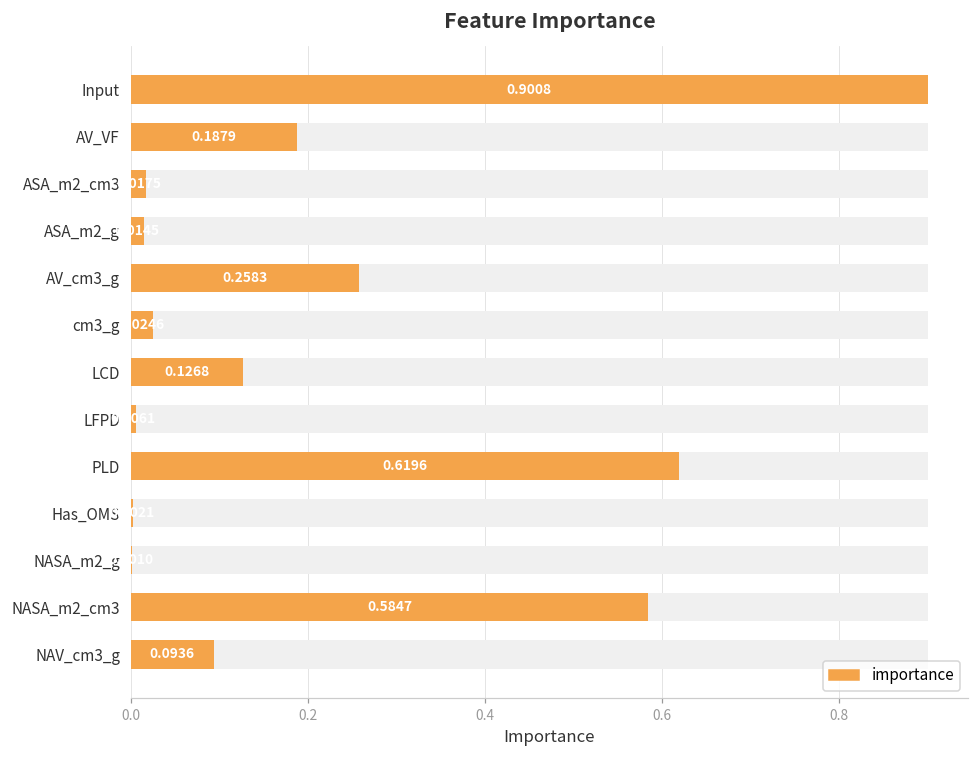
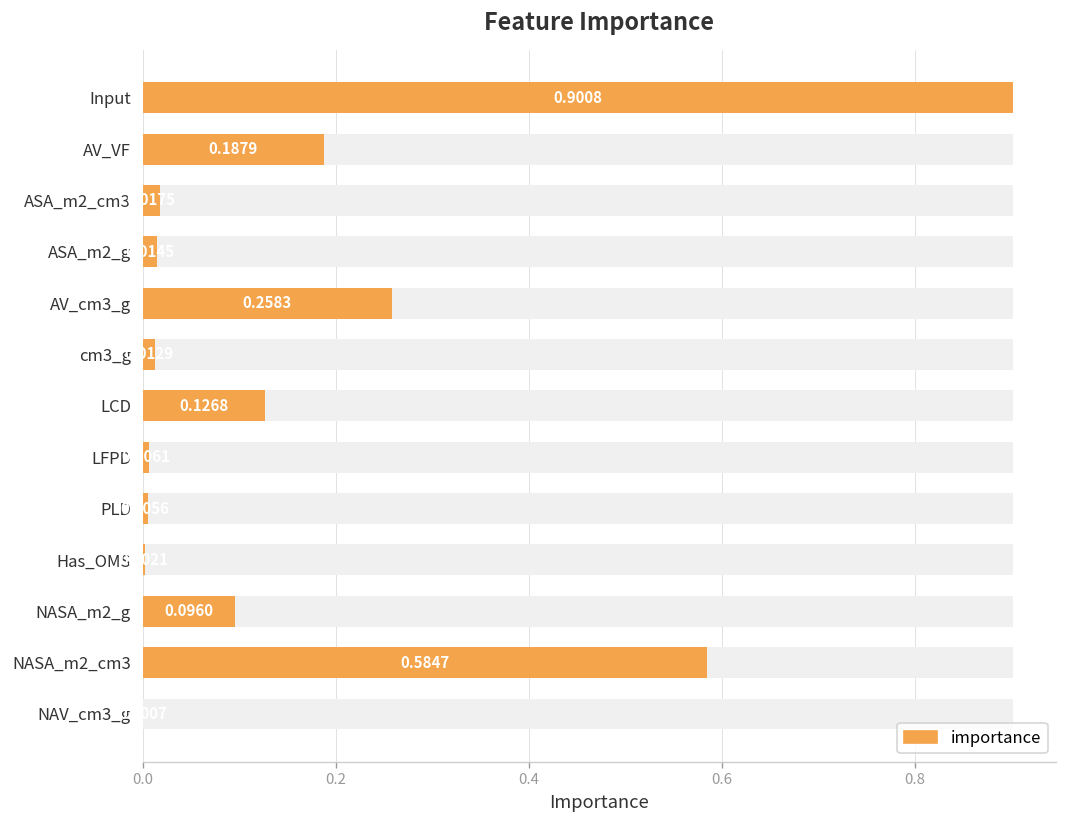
  {
    "importance": {
-     "cm3_g": 0.02,
-     "PLD": 0.62,
-     "NASA_m2_g": 0.00,
-     "NAV_cm3_g": 0.09
+     "cm3_g": 0.01,
+     "PLD": 0.01,
+     "NASA_m2_g": 0.10,
+     "NAV_cm3_g": 0.00
    }
  }
